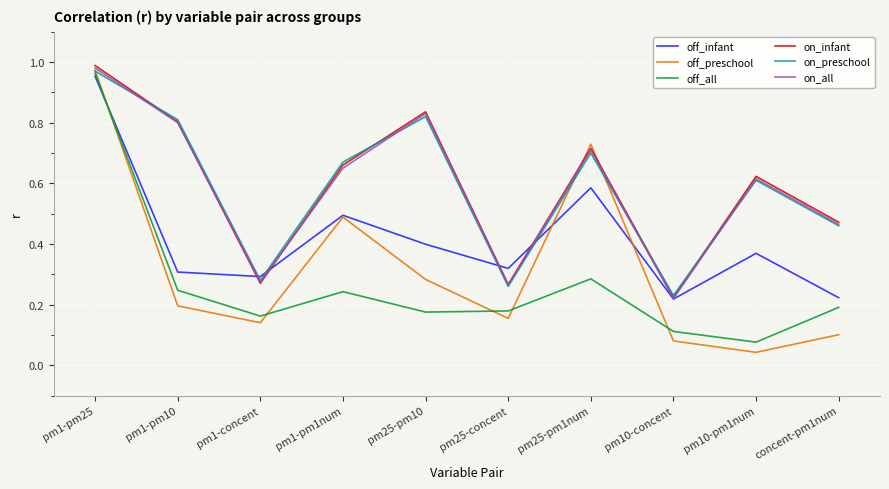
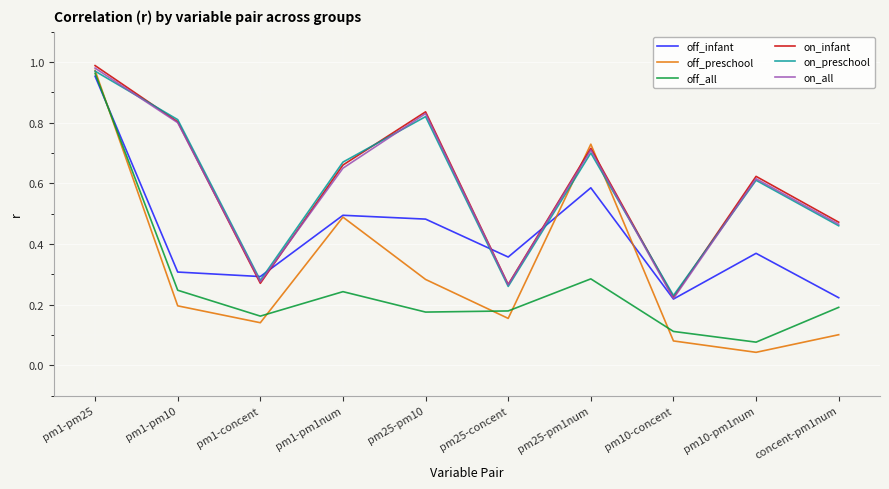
  {
    "off_infant": {
      "pm1-pm25": 0.95,
      "pm1-pm10": 0.31,
      "pm1-concent": 0.29,
-     "pm25-pm10": 0.40,
-     "pm25-concent": 0.32,
+     "pm25-pm10": 0.48,
+     "pm25-concent": 0.36,
      "pm25-pm1num": 0.59,
      "pm10-pm1num": 0.37,
      "concent-pm1num": 0.22
    },
    "off_preschool": {
      "pm1-pm10": 0.20,
      "pm1-concent": 0.14,
      "pm25-pm10": 0.28,
      "pm25-concent": 0.15,
      "pm25-pm1num": 0.73,
      "pm10-concent": 0.08,
      "pm10-pm1num": 0.04,
      "concent-pm1num": 0.10
    },
    "off_all": {
      "pm1-pm10": 0.25,
      "pm1-concent": 0.16,
      "pm1-pm1num": 0.24,
      "pm25-pm10": 0.18,
      "pm25-concent": 0.18,
      "pm25-pm1num": 0.28,
      "pm10-concent": 0.11,
      "pm10-pm1num": 0.08,
      "concent-pm1num": 0.19
    },
    "on_infant": {
      "pm1-pm1num": 0.66
    },
    "on_preschool": {
      "pm1-pm1num": 0.67,
      "pm25-pm10": 0.82,
      "pm25-pm1num": 0.70
    },
    "on_all": {
      "pm1-pm1num": 0.65
    }
  }
